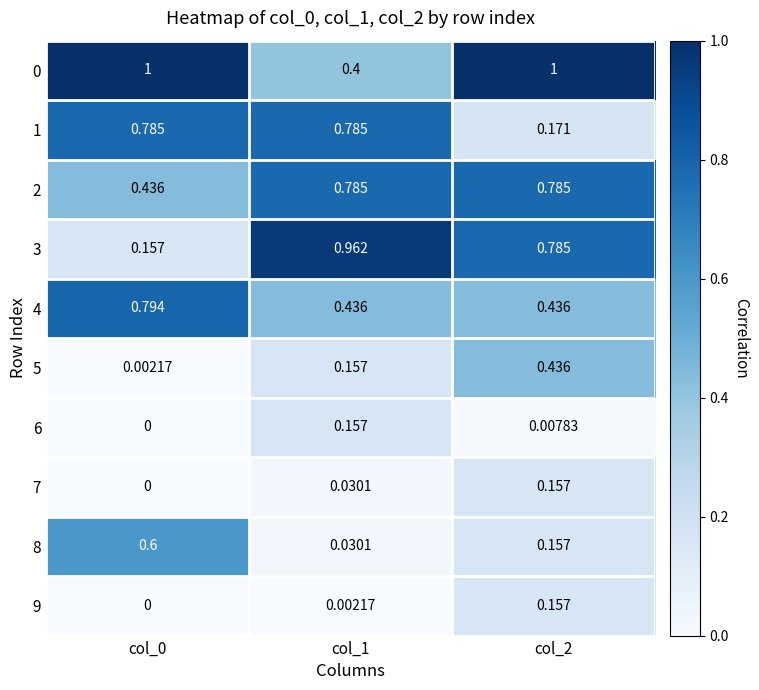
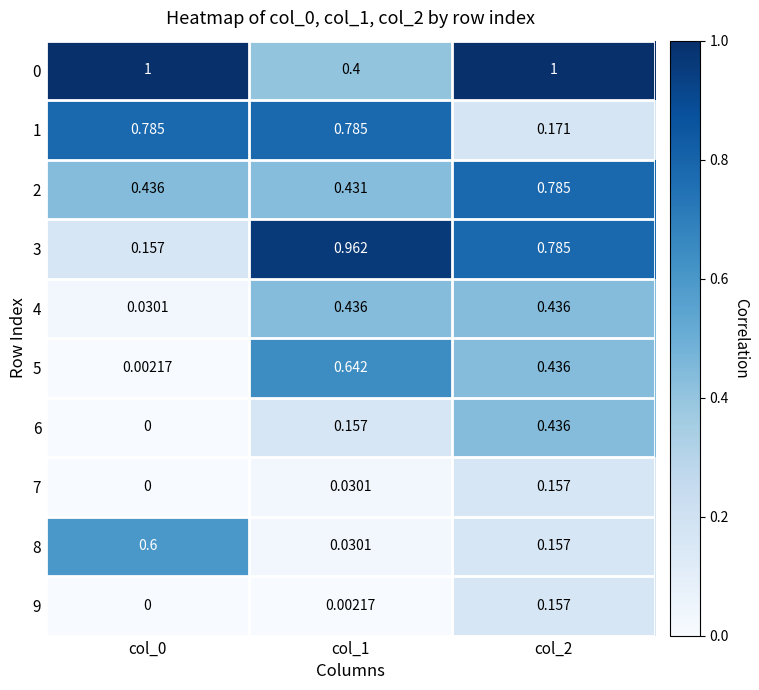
  {
    "0": {
      "col_0": 1,
      "col_1": 0.4,
      "col_2": 1
    },
    "1": {
      "col_0": 0.785,
      "col_1": 0.785,
      "col_2": 0.171
    },
    "2": {
      "col_0": 0.436,
-     "col_1": 0.785,
+     "col_1": 0.431,
      "col_2": 0.785
    },
    "3": {
      "col_0": 0.157,
      "col_1": 0.962,
      "col_2": 0.785
    },
    "4": {
-     "col_0": 0.794,
+     "col_0": 0.0301,
      "col_1": 0.436,
      "col_2": 0.436
    },
    "5": {
      "col_0": 0.00217,
-     "col_1": 0.157,
+     "col_1": 0.642,
      "col_2": 0.436
    },
    "6": {
      "col_0": 0,
      "col_1": 0.157,
-     "col_2": 0.00783
+     "col_2": 0.436
    },
    "7": {
      "col_0": 0,
      "col_1": 0.0301,
      "col_2": 0.157
    },
    "8": {
      "col_0": 0.6,
      "col_1": 0.0301,
      "col_2": 0.157
    },
    "9": {
      "col_0": 0,
      "col_1": 0.00217,
      "col_2": 0.157
    }
  }
